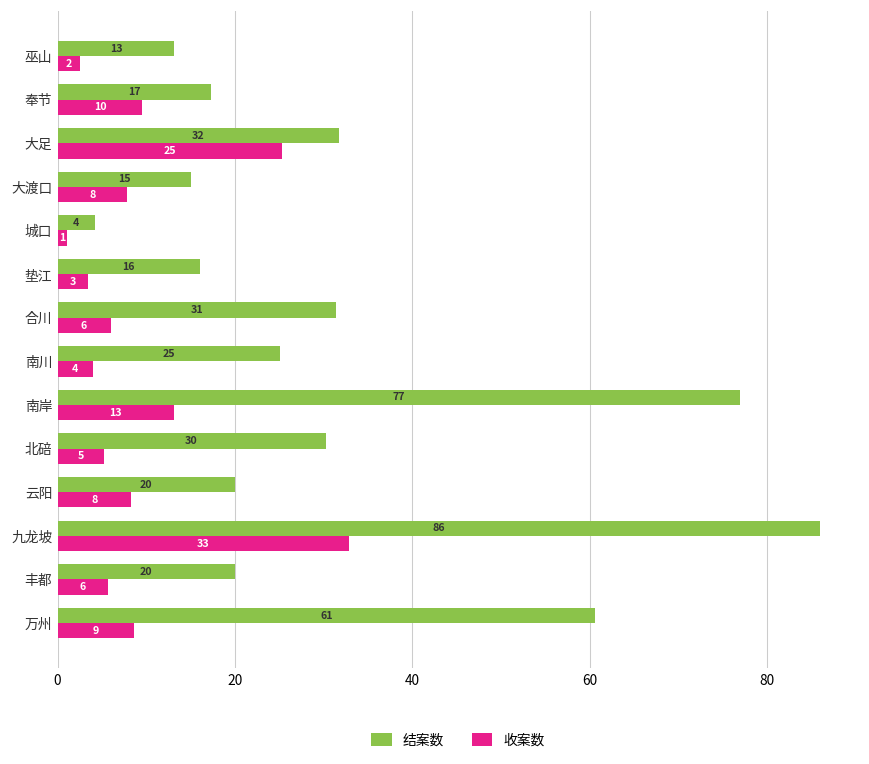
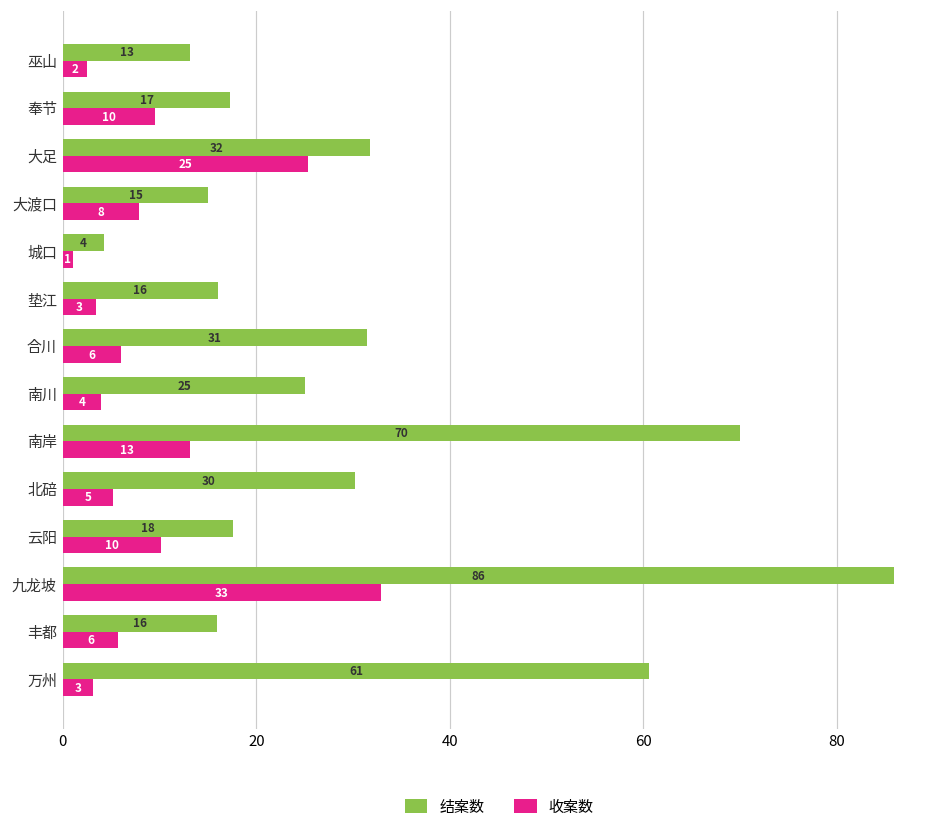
  {
    "结案数": {
      "巫山": 13,
      "奉节": 17,
      "大足": 32,
      "大渡口": 15,
      "城口": 4,
      "垫江": 16,
      "合川": 31,
      "南川": 25,
-     "南岸": 77,
+     "南岸": 70,
      "北碚": 30,
-     "云阳": 20,
+     "云阳": 18,
      "九龙坡": 86,
-     "丰都": 20,
+     "丰都": 16,
      "万州": 61
    },
    "收案数": {
      "巫山": 2,
      "奉节": 10,
      "大足": 25,
      "大渡口": 8,
      "城口": 1,
      "垫江": 3,
      "合川": 6,
      "南川": 4,
      "南岸": 13,
      "北碚": 5,
-     "云阳": 8,
+     "云阳": 10,
      "九龙坡": 33,
      "丰都": 6,
-     "万州": 9
+     "万州": 3
    }
  }
